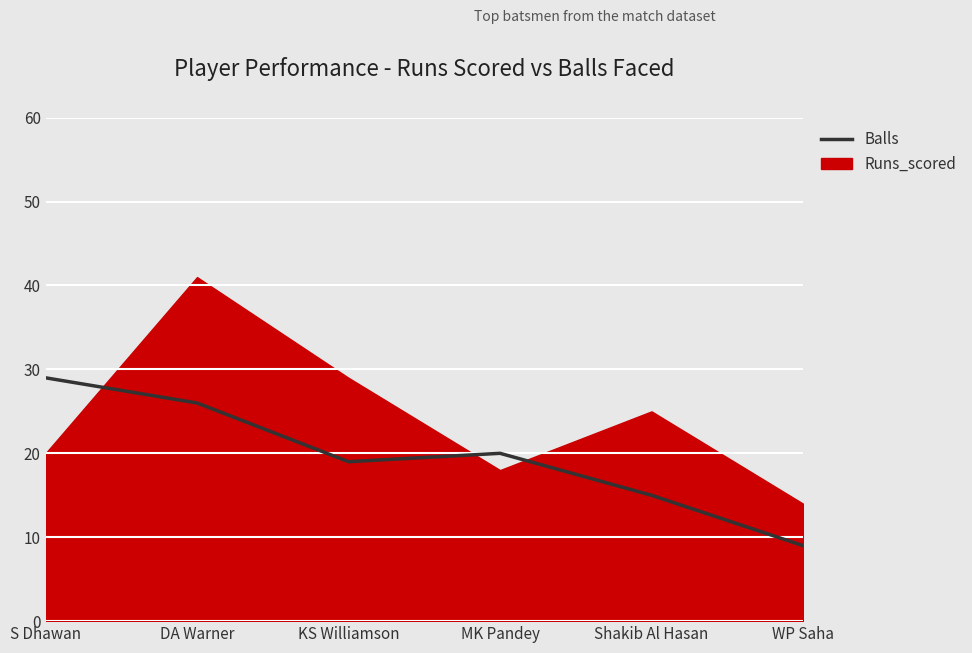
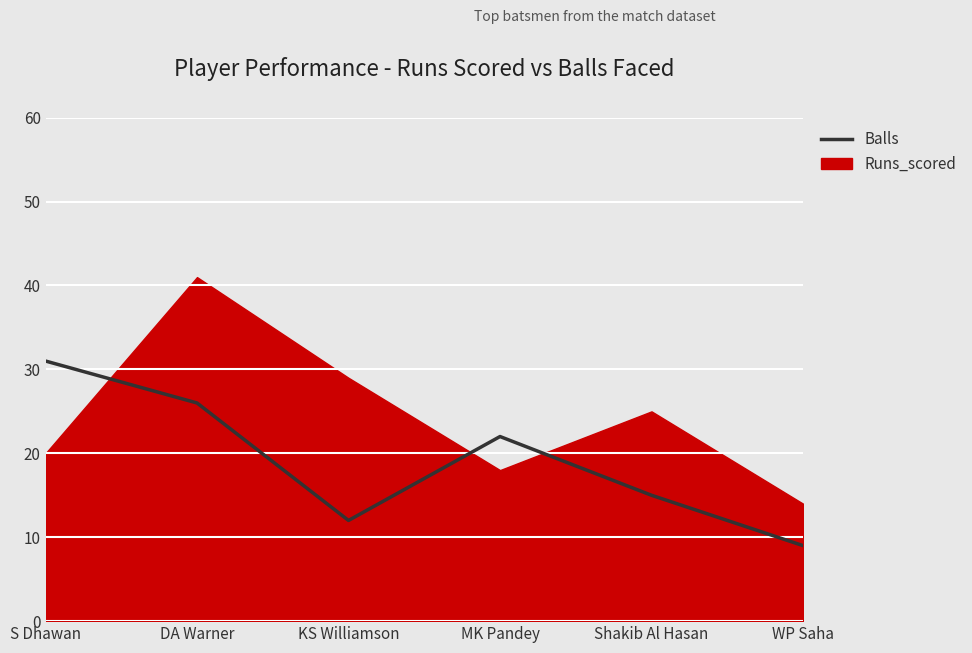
  {
    "Balls": {
-     "S Dhawan": 29,
+     "S Dhawan": 31,
      "DA Warner": 26,
-     "KS Williamson": 19,
-     "MK Pandey": 20,
+     "KS Williamson": 12,
+     "MK Pandey": 22,
      "Shakib Al Hasan": 15,
      "WP Saha": 9
    },
    "Runs_scored": {
      "S Dhawan": 20,
      "DA Warner": 41,
      "KS Williamson": 29,
      "MK Pandey": 18,
      "Shakib Al Hasan": 25,
      "WP Saha": 14
    }
  }
